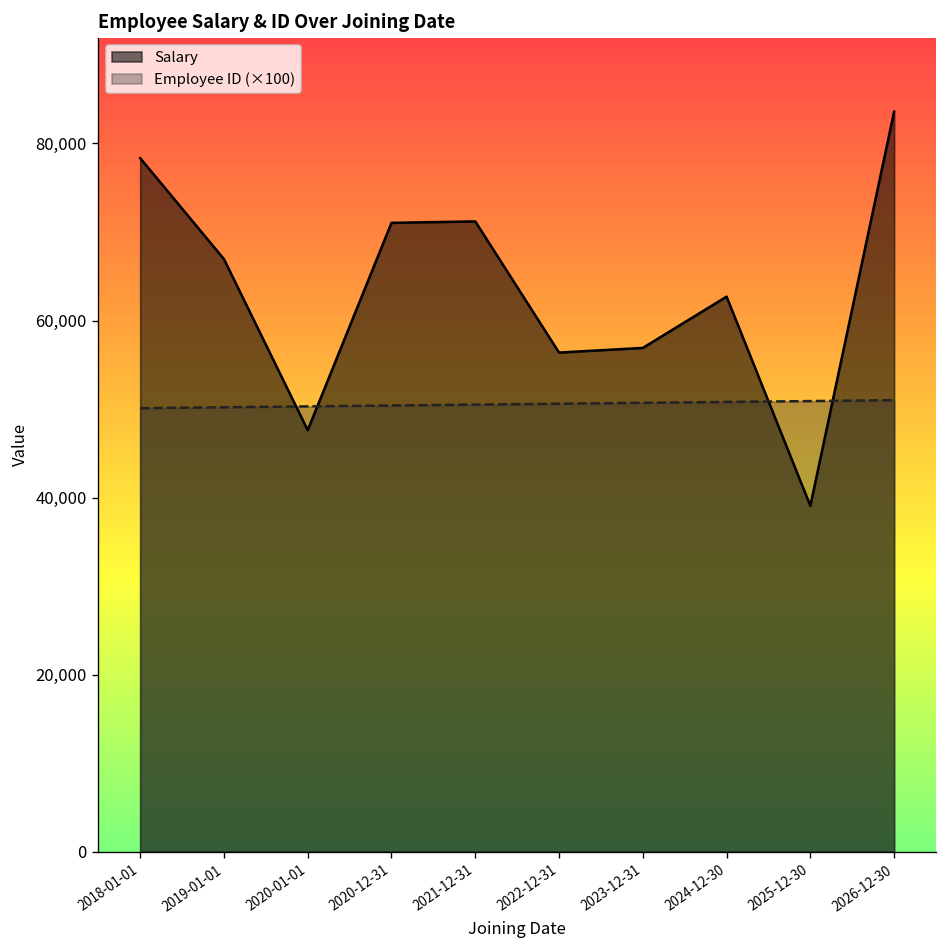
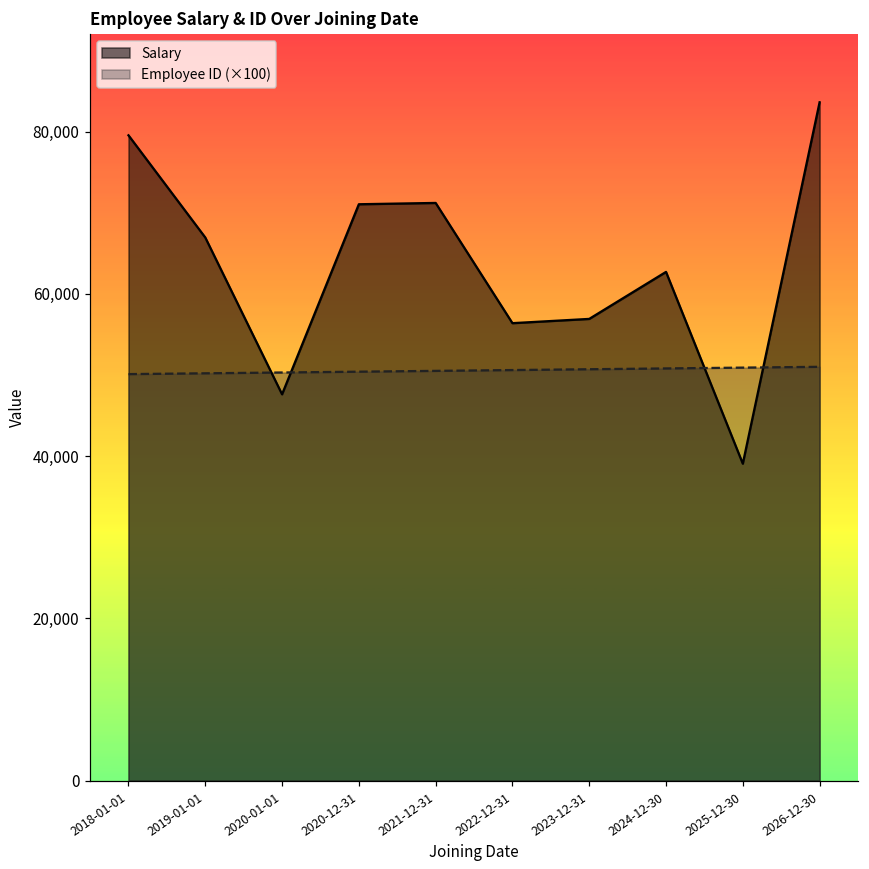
  {
    "Salary": {
-     "2018-01-01": "78,000",
+     "2018-01-01": "80,000",
      "2019-01-01": "67,000",
      "2020-01-01": "48,000",
      "2020-12-31": "71,000",
      "2021-12-31": "71,000",
      "2022-12-31": "56,000",
      "2023-12-31": "57,000",
      "2024-12-30": "63,000",
      "2025-12-30": "39,000",
      "2026-12-30": "84,000"
    },
    "Employee ID (×100)": {
      "2018-01-01": "50,000",
      "2019-01-01": "50,000",
      "2020-01-01": "50,000",
      "2020-12-31": "50,000",
      "2021-12-31": "51,000",
      "2022-12-31": "51,000",
      "2023-12-31": "51,000",
      "2024-12-30": "51,000",
      "2025-12-30": "51,000",
      "2026-12-30": "51,000"
    }
  }
